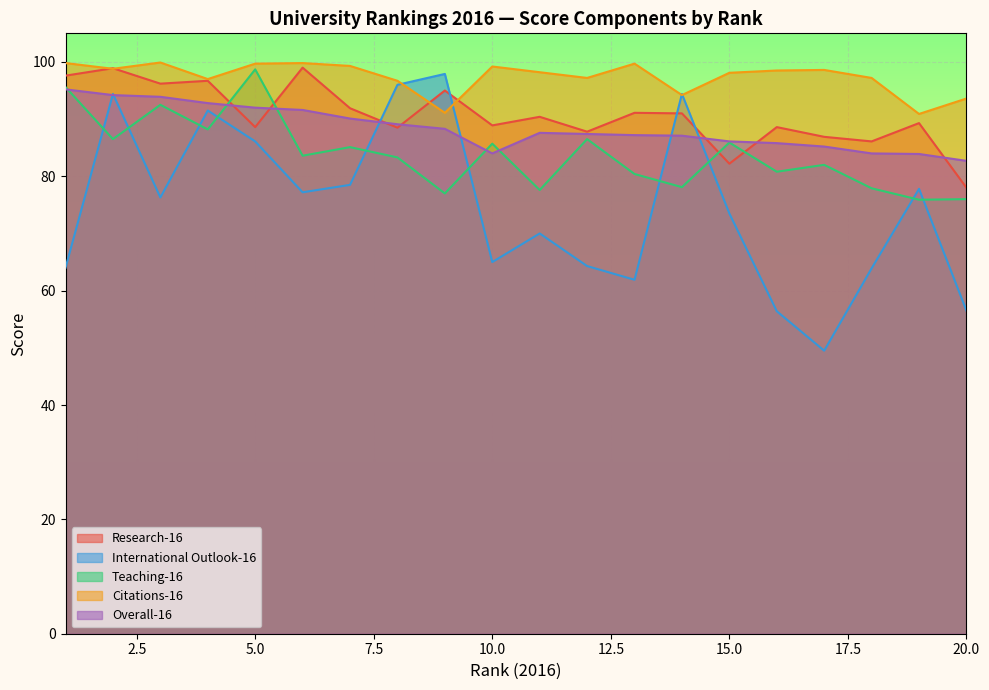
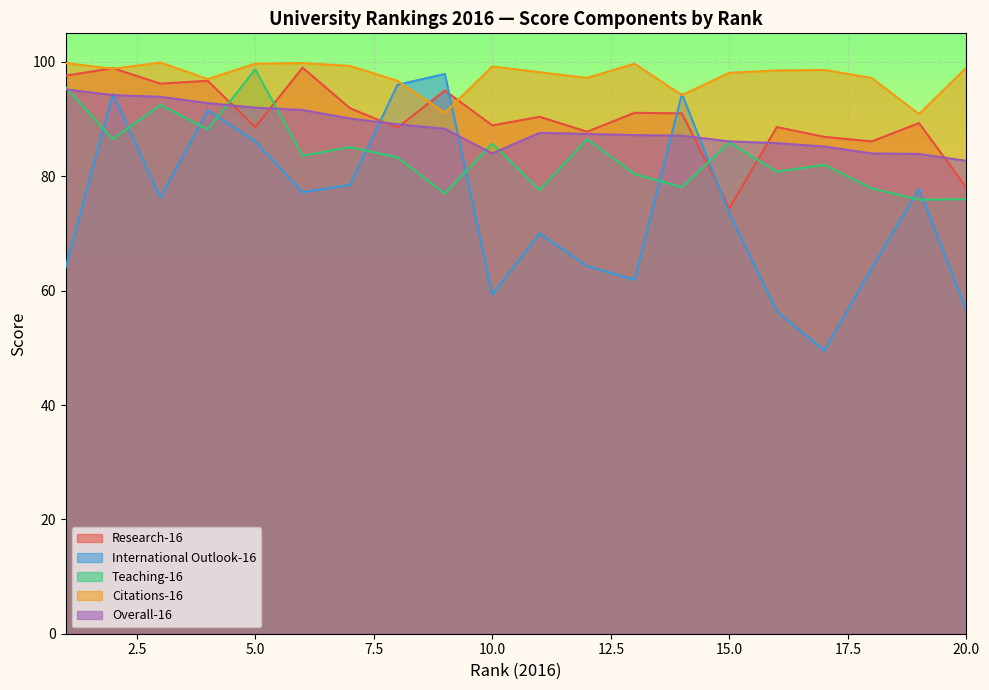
  {
    "Research-16": {
      "5.0": 89,
      "10.0": 89,
-     "15.0": 82,
+     "15.0": 74,
      "20.0": 78
    },
    "International Outlook-16": {
      "5.0": 86,
-     "10.0": 65,
+     "10.0": 59,
      "15.0": 74,
      "20.0": 57
    },
    "Teaching-16": {
      "5.0": 99,
      "10.0": 86,
      "20.0": 76
    },
    "Citations-16": {
      "5.0": 100,
      "10.0": 99,
      "15.0": 98,
-     "20.0": 94
+     "20.0": 99
    },
    "Overall-16": {
      "5.0": 92,
      "10.0": 84,
      "20.0": 83
    }
  }
